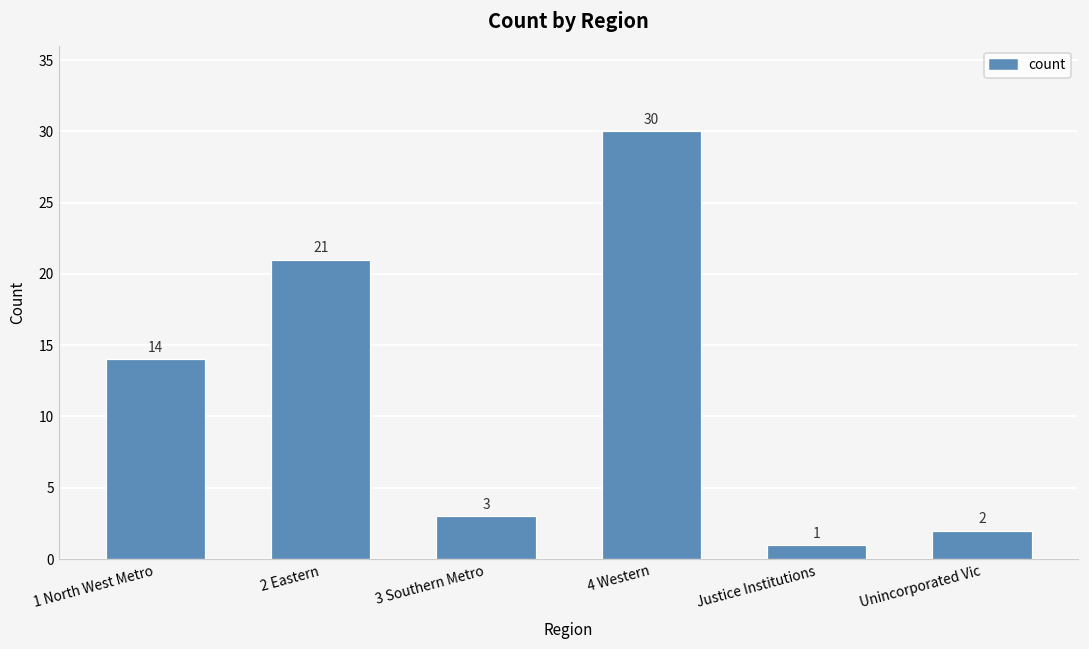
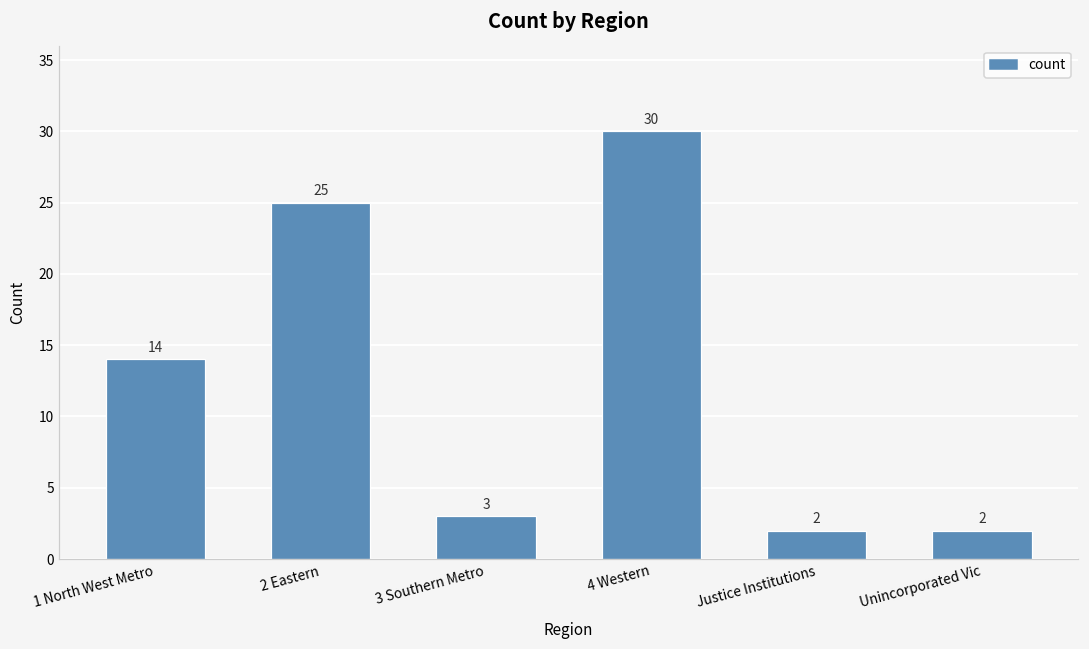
  {
    "1 North West Metro": 14,
-   "2 Eastern": 21,
+   "2 Eastern": 25,
    "3 Southern Metro": 3,
    "4 Western": 30,
-   "Justice Institutions": 1,
+   "Justice Institutions": 2,
    "Unincorporated Vic": 2
  }
